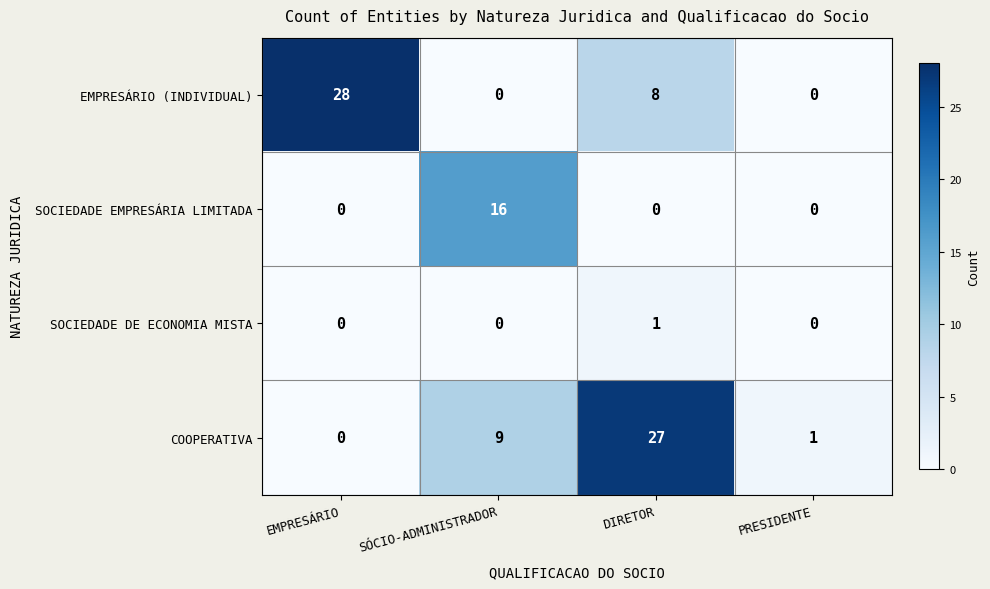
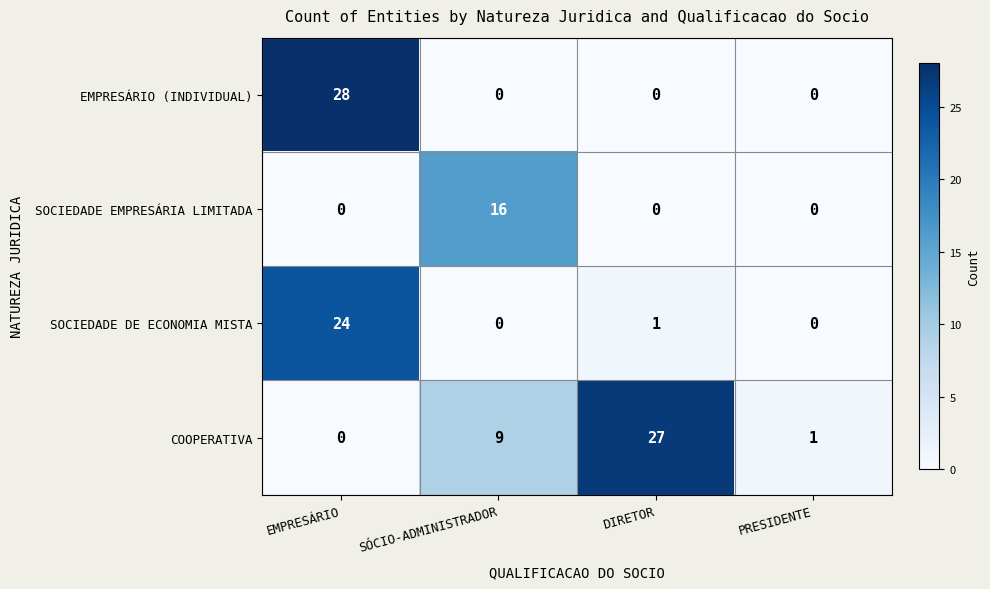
  {
    "EMPRESÁRIO (INDIVIDUAL)": {
      "EMPRESÁRIO": 28,
      "SÓCIO-ADMINISTRADOR": 0,
-     "DIRETOR": 8,
+     "DIRETOR": 0,
      "PRESIDENTE": 0
    },
    "SOCIEDADE EMPRESÁRIA LIMITADA": {
      "EMPRESÁRIO": 0,
      "SÓCIO-ADMINISTRADOR": 16,
      "DIRETOR": 0,
      "PRESIDENTE": 0
    },
    "SOCIEDADE DE ECONOMIA MISTA": {
-     "EMPRESÁRIO": 0,
+     "EMPRESÁRIO": 24,
      "SÓCIO-ADMINISTRADOR": 0,
      "DIRETOR": 1,
      "PRESIDENTE": 0
    },
    "COOPERATIVA": {
      "EMPRESÁRIO": 0,
      "SÓCIO-ADMINISTRADOR": 9,
      "DIRETOR": 27,
      "PRESIDENTE": 1
    }
  }
